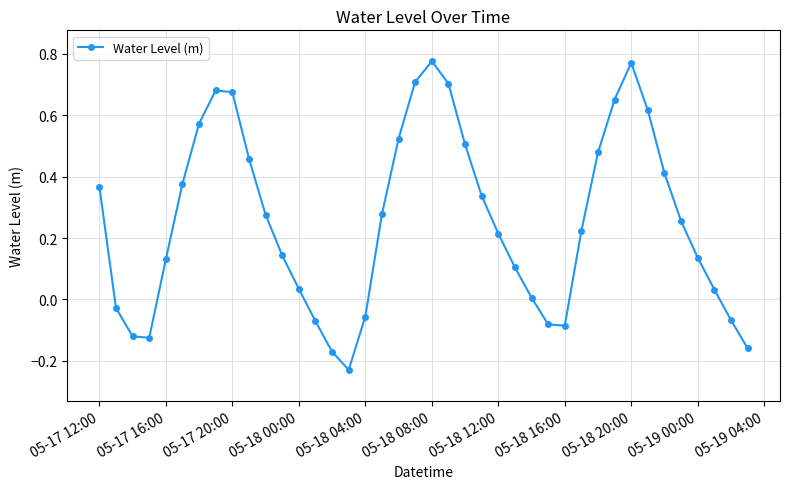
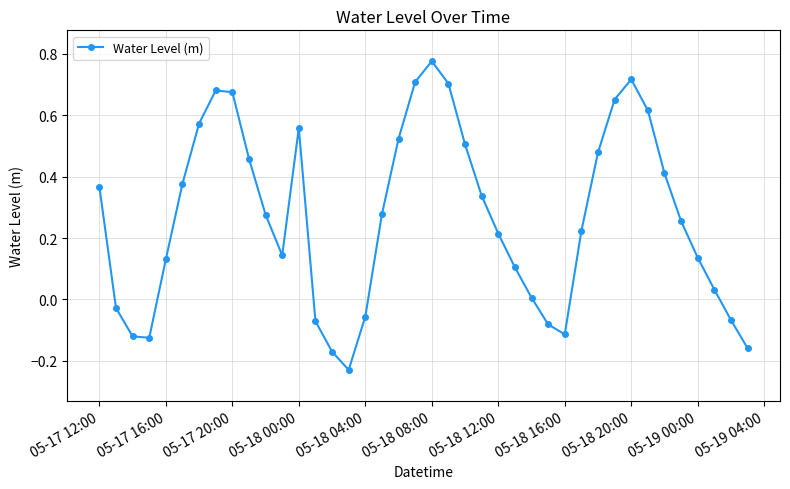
  {
    "05-17 12:00": 0.37,
    "05-17 16:00": 0.13,
    "05-17 20:00": 0.67,
-   "05-18 00:00": 0.03,
+   "05-18 00:00": 0.56,
    "05-18 04:00": -0.06,
    "05-18 08:00": 0.78,
    "05-18 12:00": 0.21,
-   "05-18 16:00": -0.09,
-   "05-18 20:00": 0.77,
+   "05-18 16:00": -0.11,
+   "05-18 20:00": 0.72,
    "05-19 00:00": 0.14
  }
